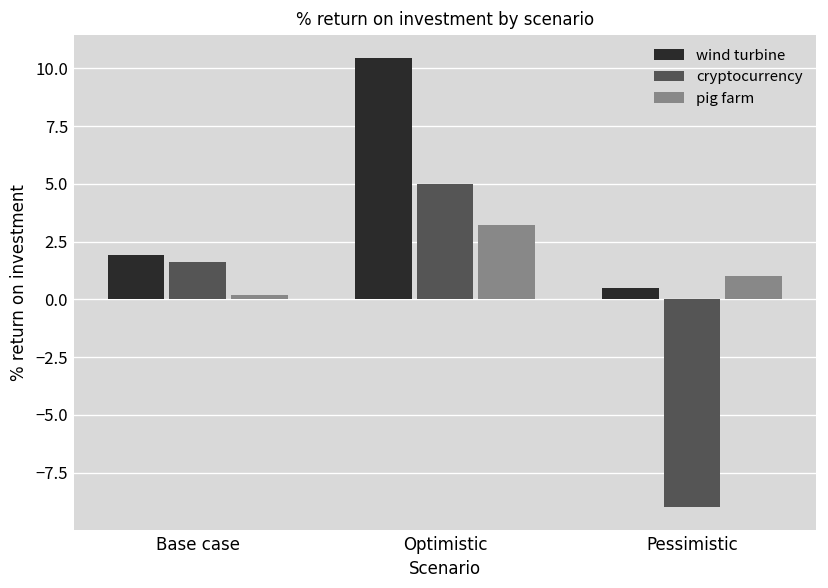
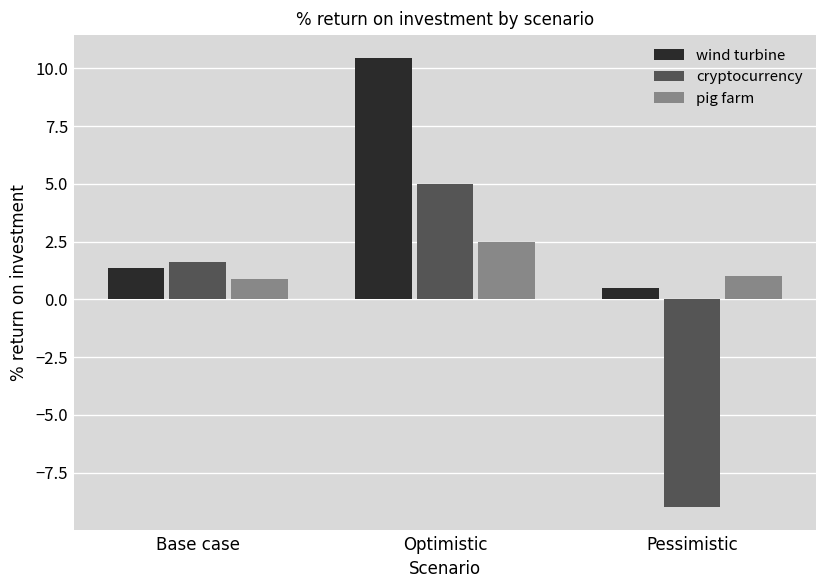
  {
    "wind turbine": {
-     "Base case": 1.9,
+     "Base case": 1.4,
      "Optimistic": 10.5,
      "Pessimistic": 0.5
    },
    "cryptocurrency": {
      "Base case": 1.6,
      "Optimistic": 5.0,
      "Pessimistic": -9.0
    },
    "pig farm": {
-     "Base case": 0.2,
-     "Optimistic": 3.2,
+     "Base case": 0.9,
+     "Optimistic": 2.5,
      "Pessimistic": 1.0
    }
  }
